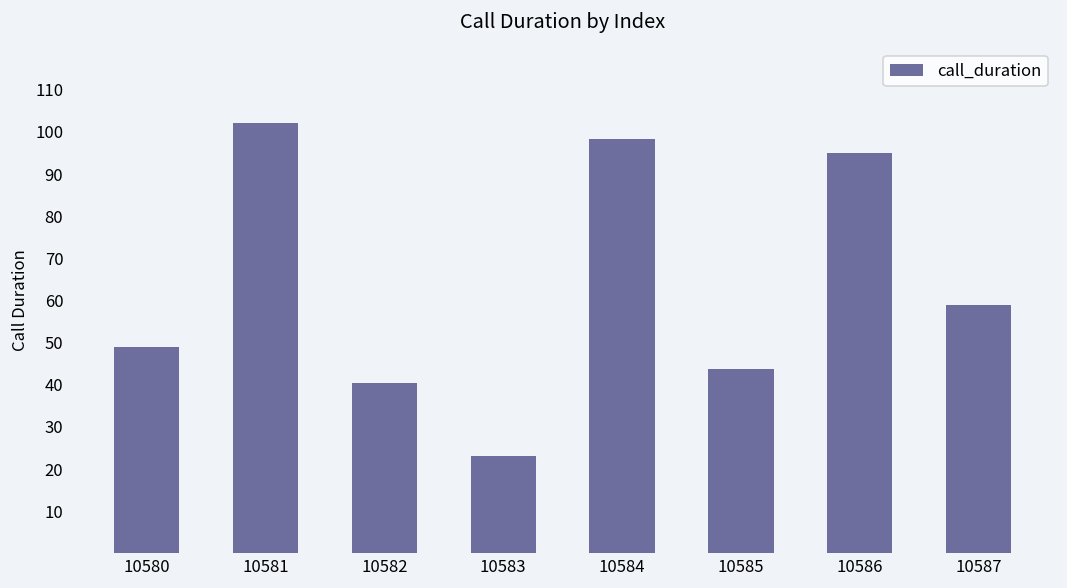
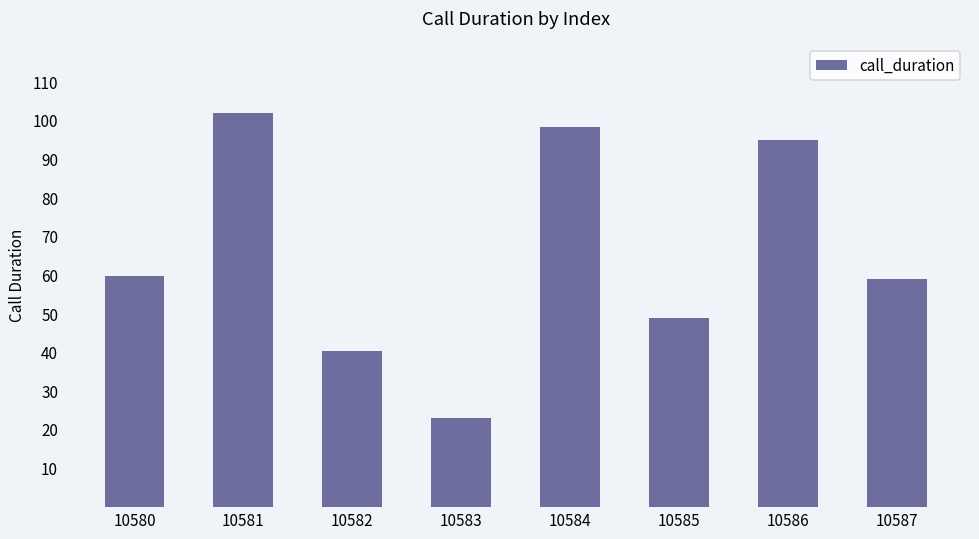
  {
-   "10580": 49,
+   "10580": 60,
    "10581": 102,
    "10582": 40,
    "10583": 23,
    "10584": 98,
-   "10585": 44,
+   "10585": 49,
    "10586": 95,
    "10587": 59
  }
